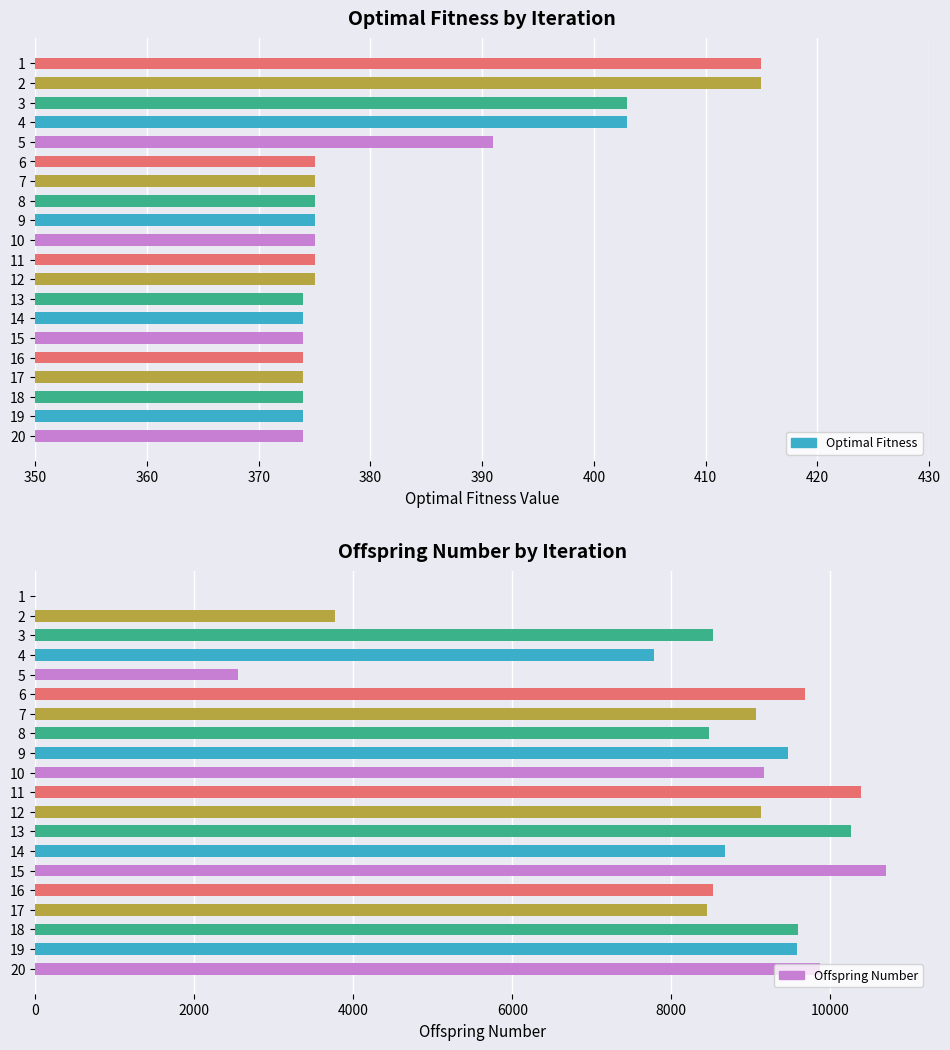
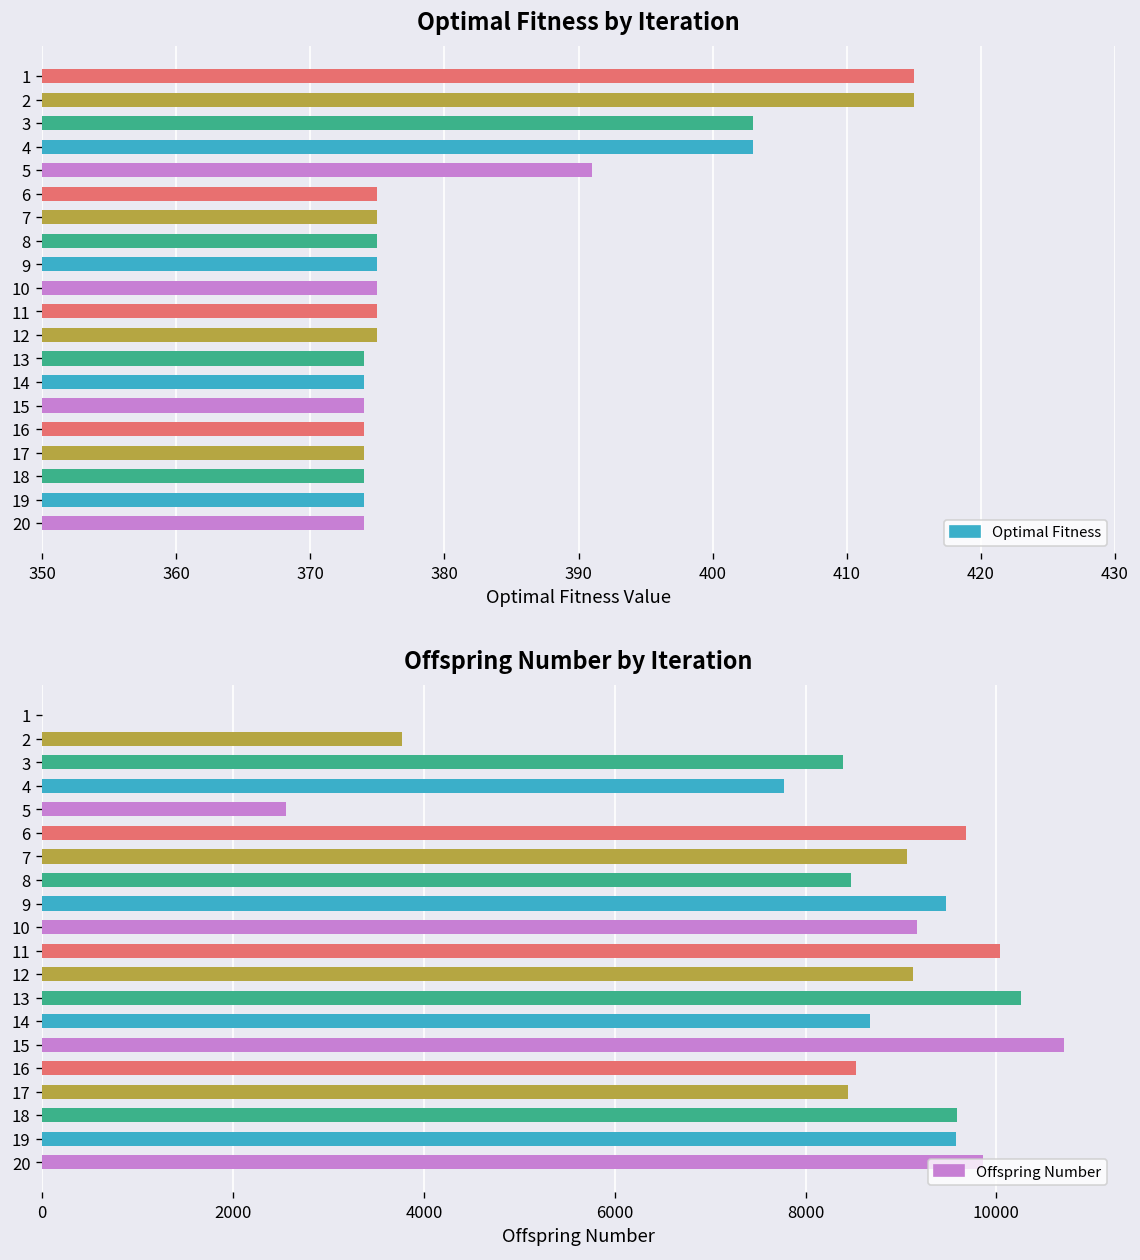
  {
    "Offspring Number by Iteration": {
      "1": 0,
      "2": 3800,
-     "3": 8500,
+     "3": 8400,
      "4": 7800,
      "5": 2600,
      "6": 9700,
      "7": 9100,
      "8": 8500,
      "9": 9500,
      "10": 9200,
-     "11": 10400,
+     "11": 10000,
      "12": 9100,
      "13": 10300,
      "14": 8700,
      "15": 10700,
      "16": 8500,
      "17": 8400,
      "18": 9600,
      "19": 9600
    }
  }
